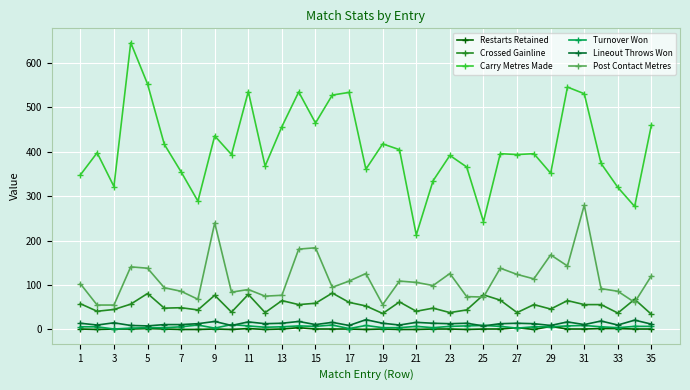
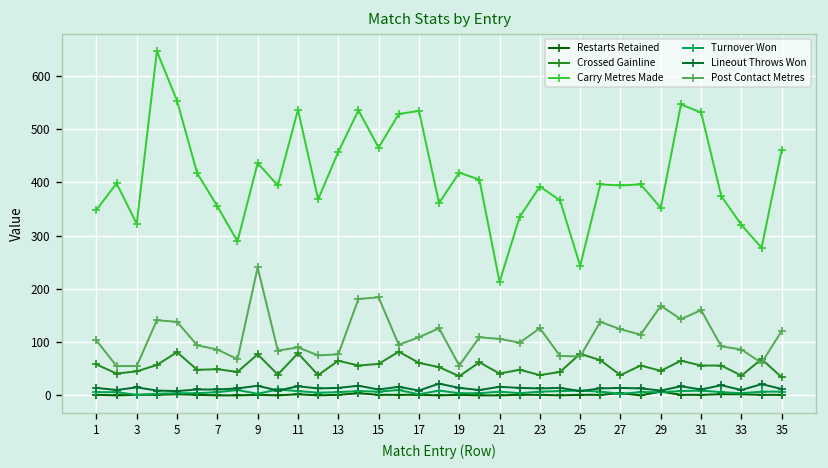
  {
    "Carry Metres Made": {
      "1": 350,
      "3": 320,
      "5": 550,
      "7": 360,
      "9": 440,
      "11": 540,
      "13": 460,
      "15": 470,
      "17": 530,
      "19": 420,
      "21": 210,
      "23": 390,
      "25": 240,
      "27": 390,
      "29": 350,
      "31": 530,
      "33": 320,
      "35": 460
    },
    "Turnover Won": {
      "11": 10,
      "21": 10,
      "23": 10
    },
    "Post Contact Metres": {
      "1": 100,
      "3": 60,
      "5": 140,
      "7": 90,
      "9": 240,
      "11": 90,
      "13": 80,
      "15": 180,
      "17": 110,
      "19": 60,
      "21": 110,
      "23": 130,
      "27": 120,
      "29": 170,
-     "31": 280,
+     "31": 160,
      "33": 90,
      "35": 120
    }
  }
